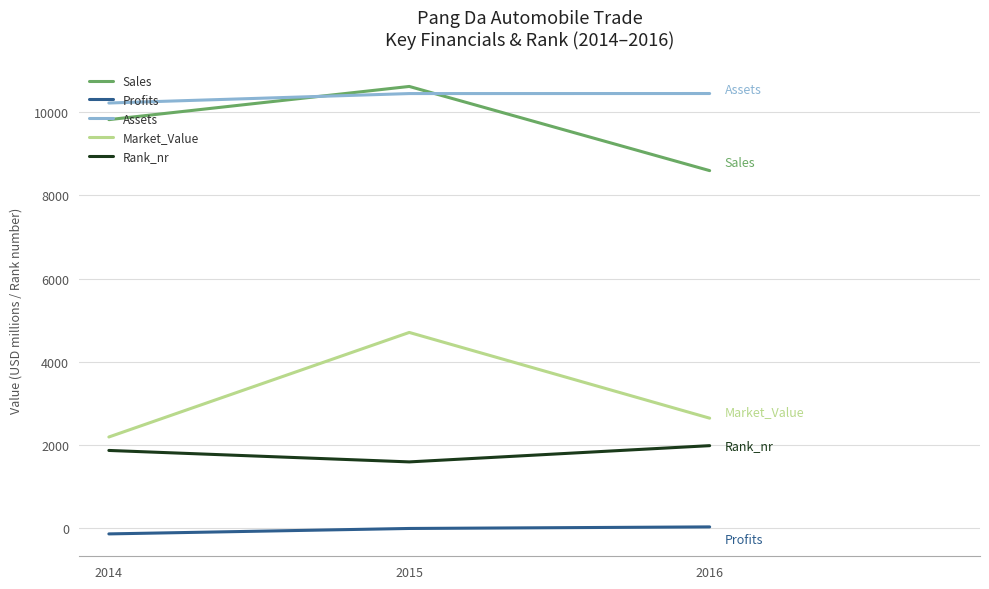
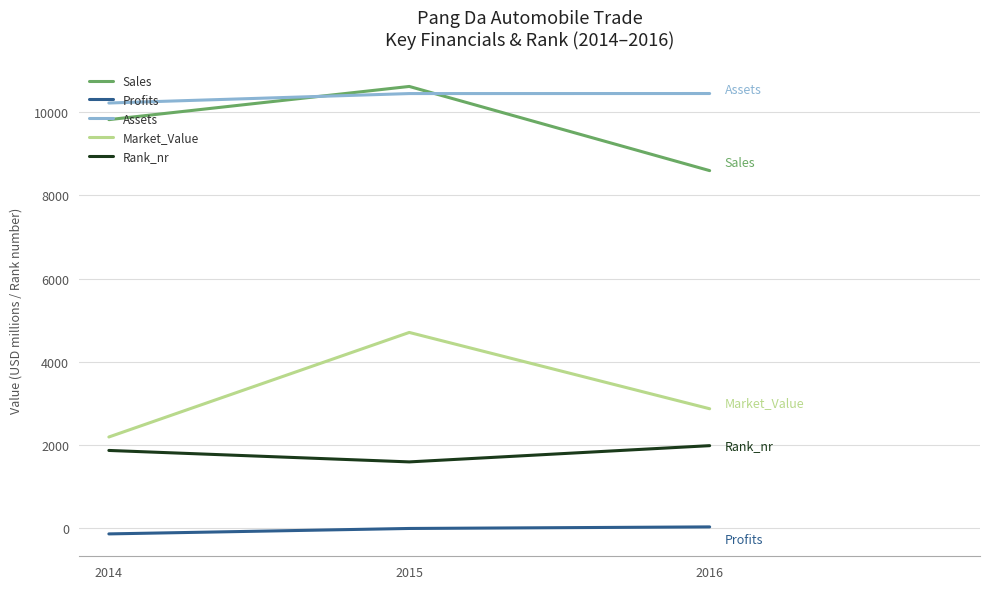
  {
    "Sales": {
      "2014": 9800,
      "2015": 10600,
      "2016": 8600
    },
    "Profits": {
      "2014": -100,
      "2015": 0,
      "2016": 0
    },
    "Assets": {
      "2014": 10200,
      "2015": 10400,
      "2016": 10400
    },
    "Market_Value": {
      "2014": 2200,
      "2015": 4700,
-     "2016": 2600
+     "2016": 2900
    },
    "Rank_nr": {
      "2014": 1900,
      "2015": 1600,
      "2016": 2000
    }
  }
